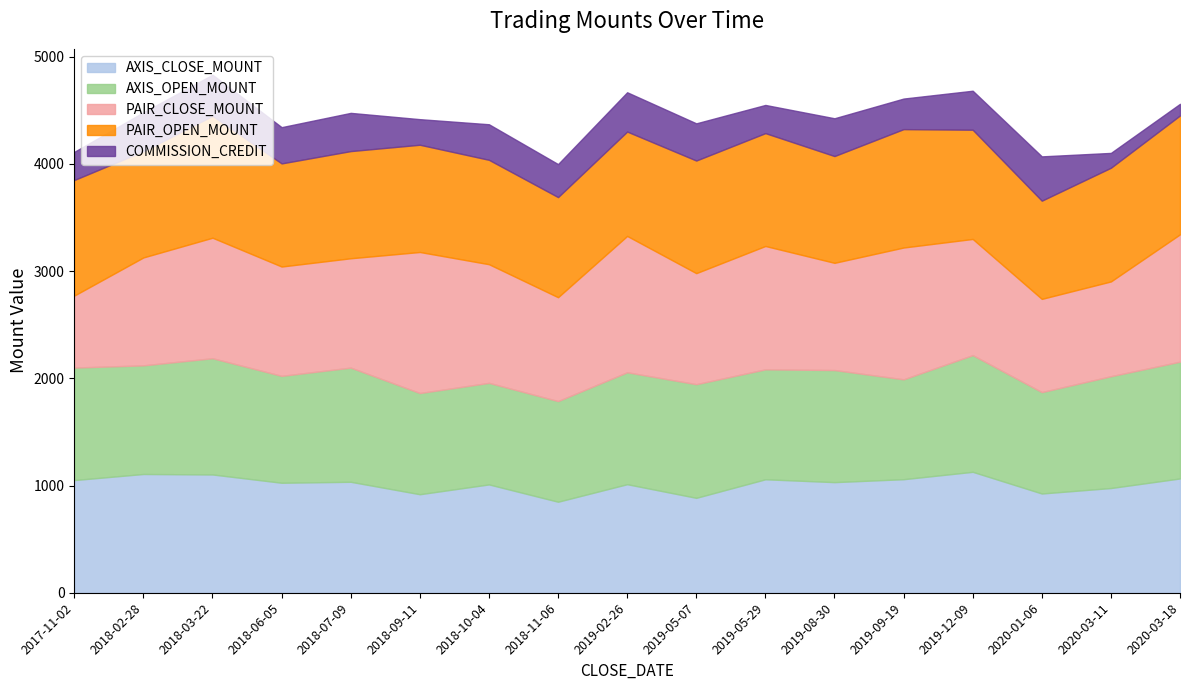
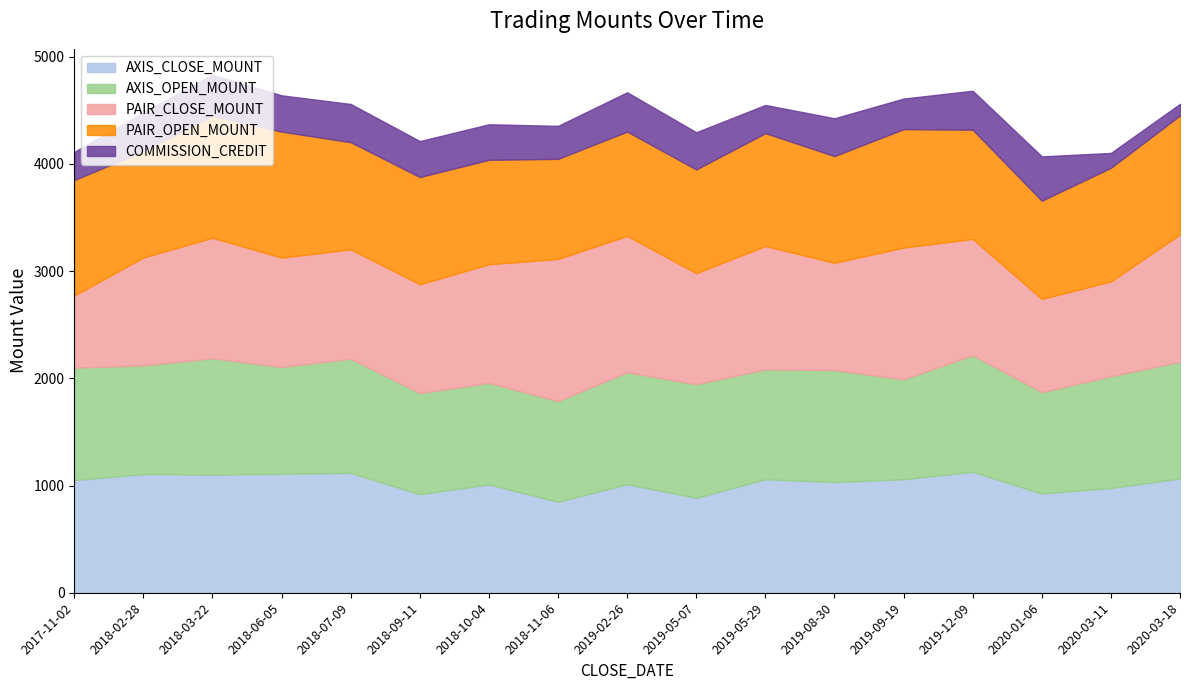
  {
    "AXIS_CLOSE_MOUNT": {
      "2017-11-02": 1050,
      "2018-02-28": 1110,
      "2018-03-22": 1100,
-     "2018-06-05": 1030,
-     "2018-07-09": 1040,
+     "2018-06-05": 1110,
+     "2018-07-09": 1120,
      "2018-09-11": 920,
      "2018-10-04": 1010,
      "2018-11-06": 850,
      "2019-02-26": 1010,
      "2019-05-07": 890,
      "2019-05-29": 1060,
      "2019-08-30": 1030,
      "2019-09-19": 1060,
      "2019-12-09": 1130,
      "2020-01-06": 930,
      "2020-03-11": 980,
      "2020-03-18": 1070
    },
    "AXIS_OPEN_MOUNT": {
      "2017-11-02": 1050,
      "2018-02-28": 1010,
      "2018-03-22": 1080,
      "2018-06-05": 1000,
      "2018-07-09": 1070,
      "2018-09-11": 940,
      "2018-10-04": 950,
      "2018-11-06": 940,
      "2019-02-26": 1040,
      "2019-05-07": 1060,
      "2019-05-29": 1030,
      "2019-08-30": 1050,
      "2019-09-19": 930,
      "2019-12-09": 1090,
      "2020-01-06": 950,
      "2020-03-11": 1040,
      "2020-03-18": 1090
    },
    "PAIR_CLOSE_MOUNT": {
      "2017-11-02": 670,
      "2018-02-28": 1010,
      "2018-03-22": 1120,
      "2018-06-05": 1020,
      "2018-07-09": 1020,
-     "2018-09-11": 1320,
+     "2018-09-11": 1010,
      "2018-10-04": 1110,
-     "2018-11-06": 970,
+     "2018-11-06": 1330,
      "2019-02-26": 1270,
      "2019-05-07": 1040,
      "2019-05-29": 1150,
      "2019-08-30": 1000,
      "2019-09-19": 1230,
      "2019-12-09": 1080,
      "2020-01-06": 870,
      "2020-03-11": 880,
      "2020-03-18": 1190
    },
    "PAIR_OPEN_MOUNT": {
      "2017-11-02": 1080,
-     "2018-06-05": 960,
+     "2018-06-05": 1180,
      "2018-07-09": 1000,
      "2018-09-11": 1000,
      "2018-10-04": 970,
      "2018-11-06": 930,
      "2019-02-26": 970,
-     "2019-05-07": 1050,
+     "2019-05-07": 970,
      "2019-05-29": 1050,
      "2019-08-30": 1000,
      "2019-09-19": 1100,
      "2019-12-09": 1020,
      "2020-01-06": 920,
      "2020-03-11": 1060,
      "2020-03-18": 1110
    },
    "COMMISSION_CREDIT": {
      "2017-11-02": 260,
      "2018-06-05": 340,
      "2018-07-09": 360,
-     "2018-09-11": 240,
+     "2018-09-11": 340,
      "2018-10-04": 330,
      "2018-11-06": 310,
      "2019-02-26": 370,
      "2019-05-07": 350,
      "2019-05-29": 260,
      "2019-08-30": 350,
      "2019-09-19": 290,
      "2019-12-09": 360,
      "2020-01-06": 410,
      "2020-03-11": 140,
      "2020-03-18": 110
    }
  }
